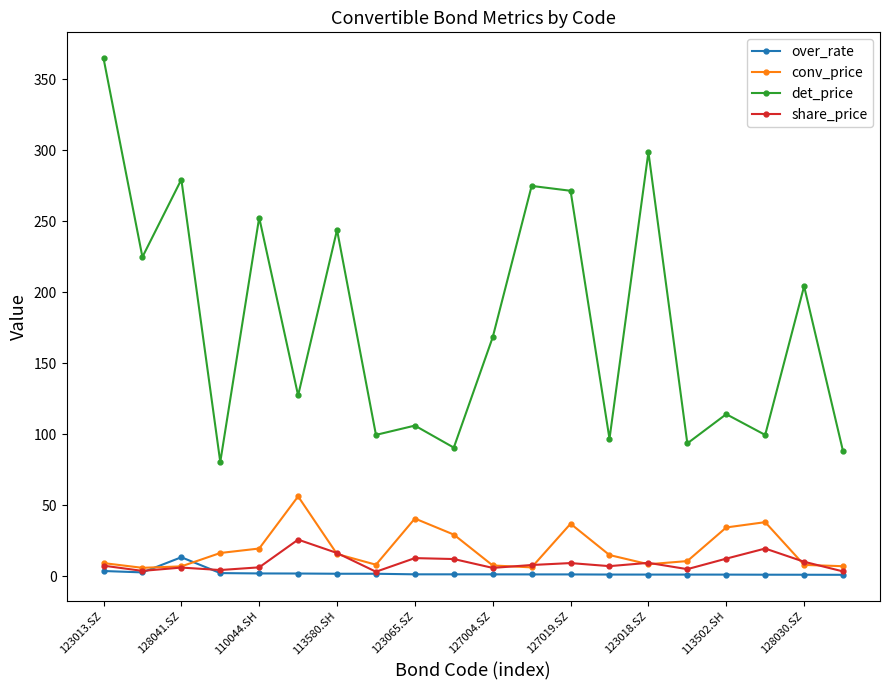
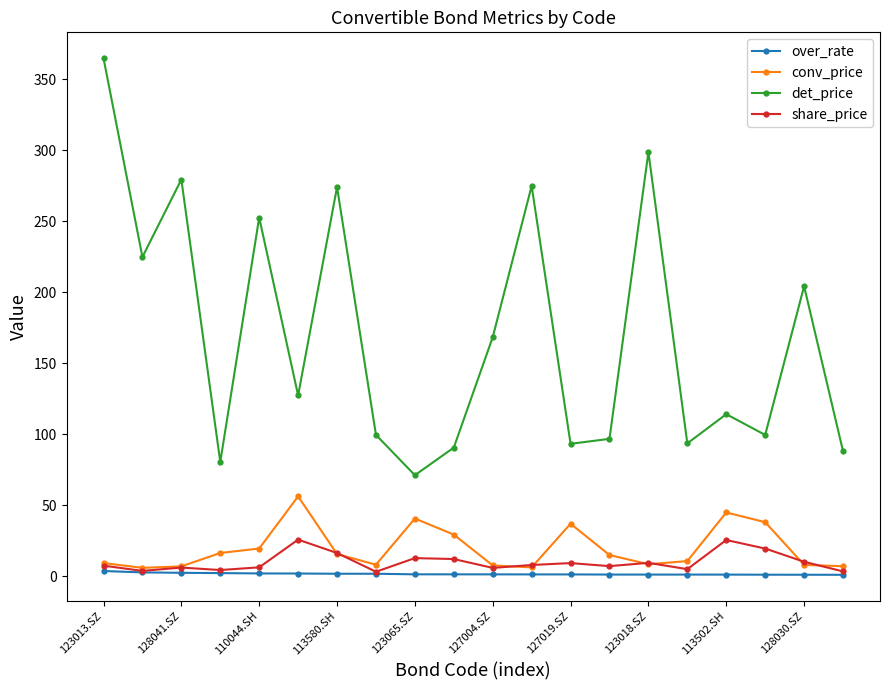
  {
    "over_rate": {
      "123013.SZ": 4,
-     "128041.SZ": 13,
+     "128041.SZ": 2,
      "110044.SH": 2,
      "113580.SH": 2,
      "123065.SZ": 1,
      "127004.SZ": 1,
      "127019.SZ": 1,
      "123018.SZ": 1,
      "113502.SH": 1,
      "128030.SZ": 1
    },
    "conv_price": {
      "123013.SZ": 9,
      "110044.SH": 19,
      "123065.SZ": 41,
      "127019.SZ": 37,
-     "113502.SH": 34,
+     "113502.SH": 45,
      "128030.SZ": 8
    },
    "det_price": {
      "123013.SZ": 365,
      "128041.SZ": 279,
      "110044.SH": 253,
-     "113580.SH": 244,
-     "123065.SZ": 106,
+     "113580.SH": 274,
+     "123065.SZ": 71,
      "127004.SZ": 168,
-     "127019.SZ": 271,
+     "127019.SZ": 93,
      "123018.SZ": 299,
      "113502.SH": 114,
      "128030.SZ": 204
    },
    "share_price": {
      "123013.SZ": 7,
      "110044.SH": 6,
      "123065.SZ": 13,
      "127019.SZ": 9,
-     "113502.SH": 12,
+     "113502.SH": 25,
      "128030.SZ": 10
    }
  }
